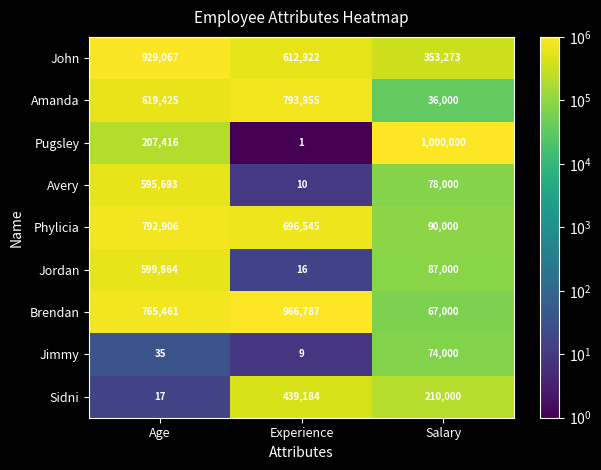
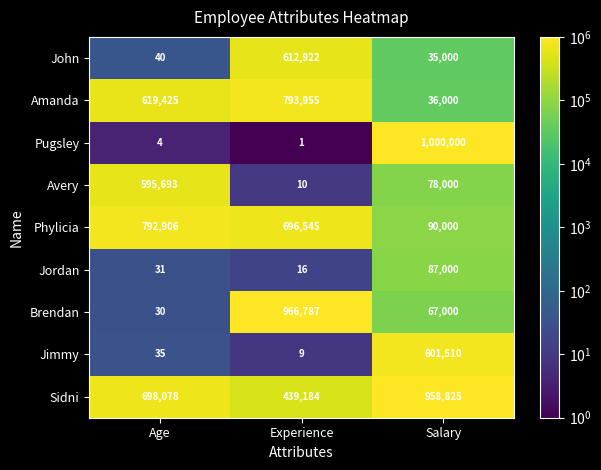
  {
    "John": {
-     "Age": "929,067",
+     "Age": "40",
      "Experience": "612,922",
-     "Salary": "353,273"
+     "Salary": "35,000"
    },
    "Amanda": {
      "Age": "619,425",
      "Experience": "793,955",
      "Salary": "36,000"
    },
    "Pugsley": {
-     "Age": "207,416",
+     "Age": "4",
      "Experience": "1",
      "Salary": "1,000,000"
    },
    "Avery": {
      "Age": "595,693",
      "Experience": "10",
      "Salary": "78,000"
    },
    "Phylicia": {
      "Age": "792,906",
      "Experience": "696,545",
      "Salary": "90,000"
    },
    "Jordan": {
-     "Age": "599,864",
+     "Age": "31",
      "Experience": "16",
      "Salary": "87,000"
    },
    "Brendan": {
-     "Age": "765,461",
+     "Age": "30",
      "Experience": "966,787",
      "Salary": "67,000"
    },
    "Jimmy": {
      "Age": "35",
      "Experience": "9",
-     "Salary": "74,000"
+     "Salary": "801,510"
    },
    "Sidni": {
-     "Age": "17",
+     "Age": "698,078",
      "Experience": "439,184",
-     "Salary": "210,000"
+     "Salary": "958,825"
    }
  }
